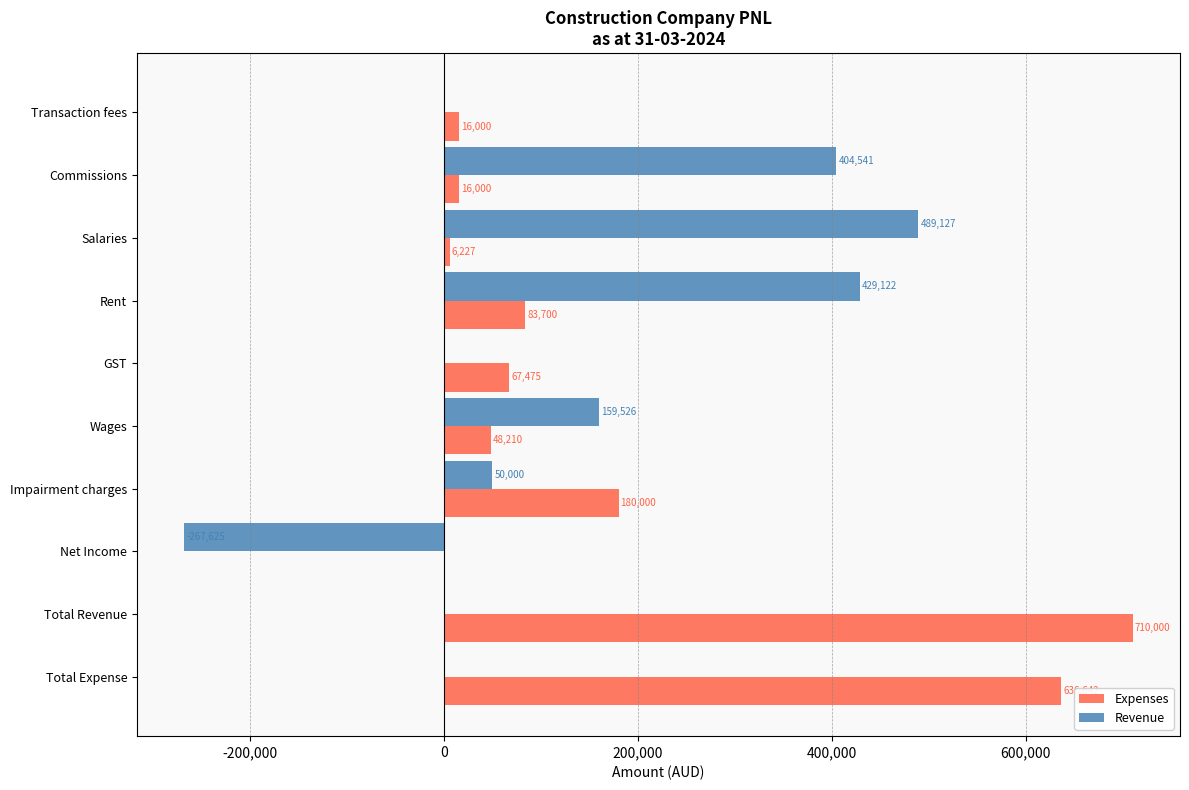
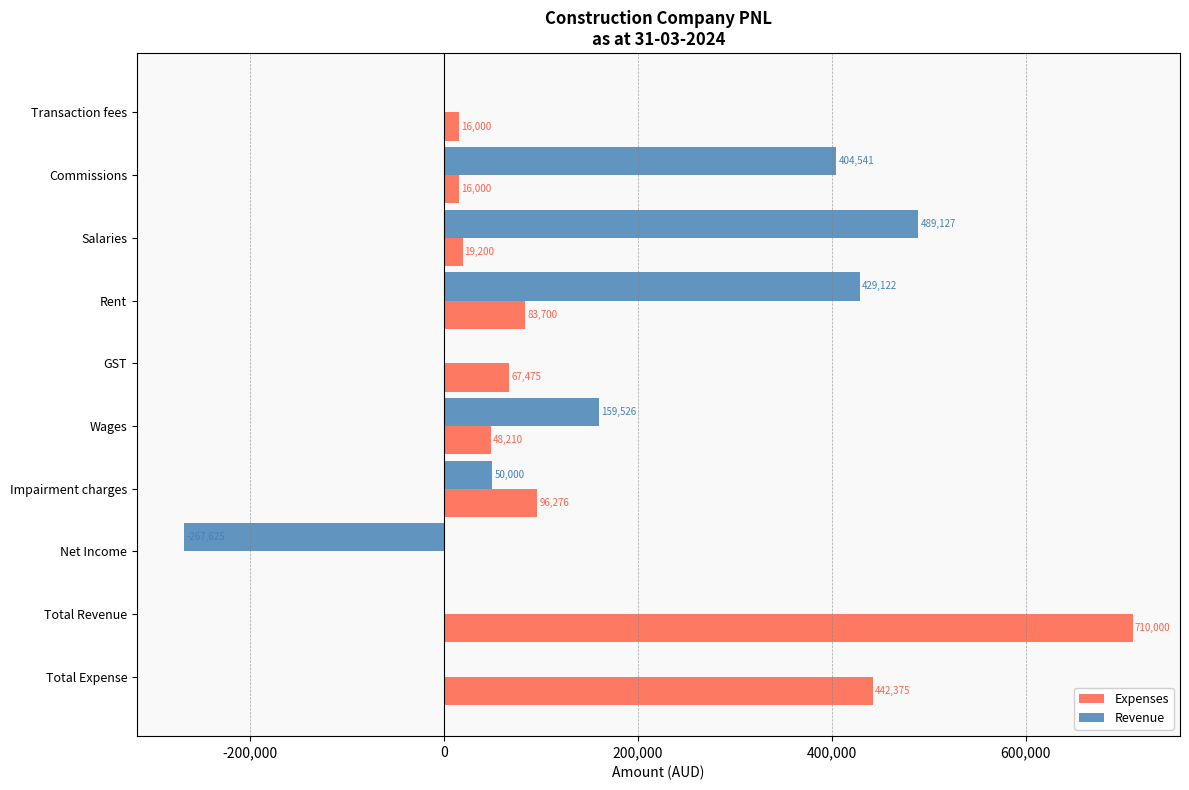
  {
    "Expenses": {
      "Transaction fees": "16,000",
      "Commissions": "16,000",
-     "Salaries": "6,227",
+     "Salaries": "19,200",
      "Rent": "83,700",
      "GST": "67,475",
      "Wages": "48,210",
-     "Impairment charges": "180,000",
+     "Impairment charges": "96,276",
      "Total Revenue": "710,000",
-     "Total Expense": "640,000"
+     "Total Expense": "440,000"
    },
    "Revenue": {
      "Commissions": "404,541",
      "Salaries": "489,127",
      "Rent": "429,122",
      "Wages": "159,526",
      "Impairment charges": "50,000"
    }
  }
